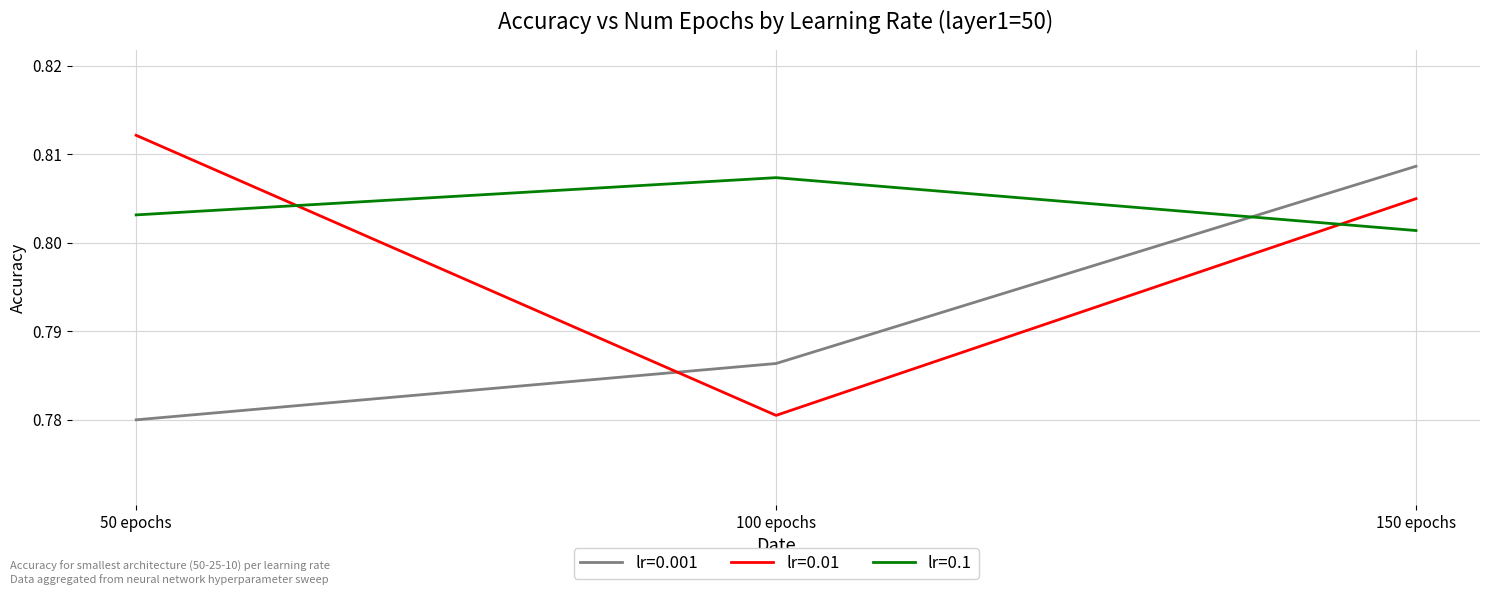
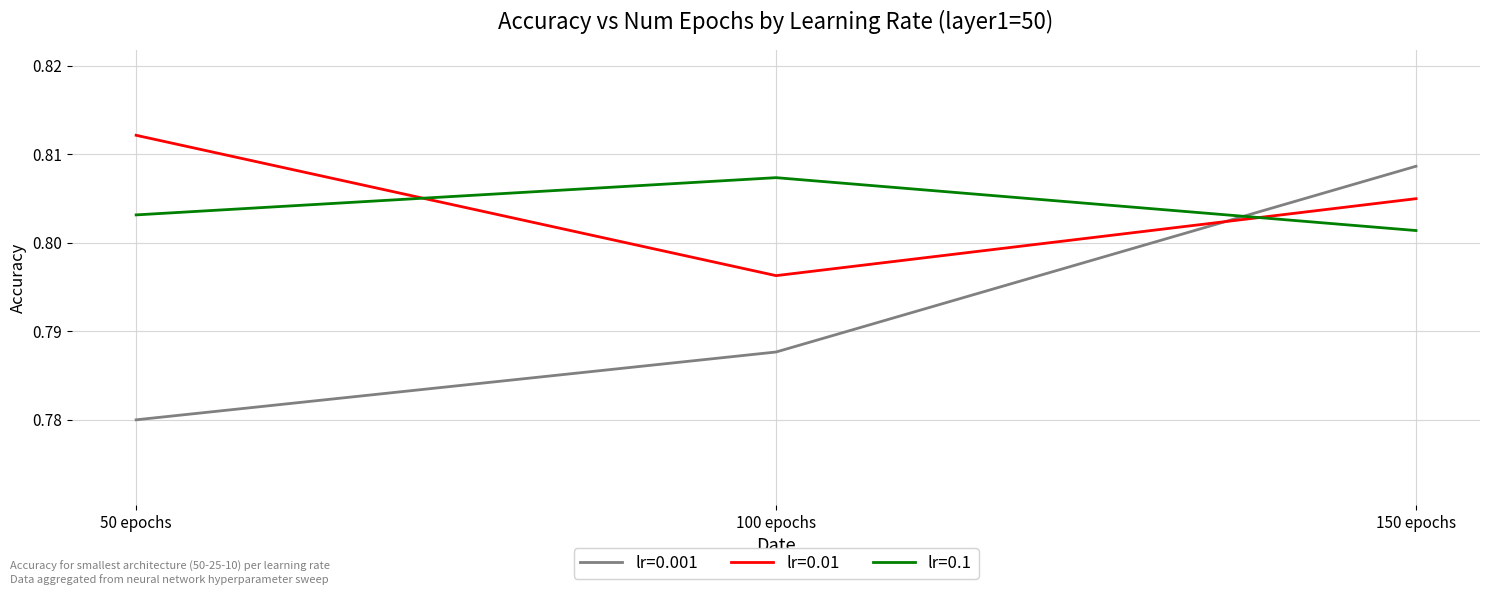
  {
    "lr=0.001": {
      "50 epochs": 0.780,
-     "100 epochs": 0.786,
+     "100 epochs": 0.788,
      "150 epochs": 0.809
    },
    "lr=0.01": {
      "50 epochs": 0.812,
-     "100 epochs": 0.781,
+     "100 epochs": 0.796,
      "150 epochs": 0.805
    },
    "lr=0.1": {
      "50 epochs": 0.803,
      "100 epochs": 0.807,
      "150 epochs": 0.801
    }
  }
